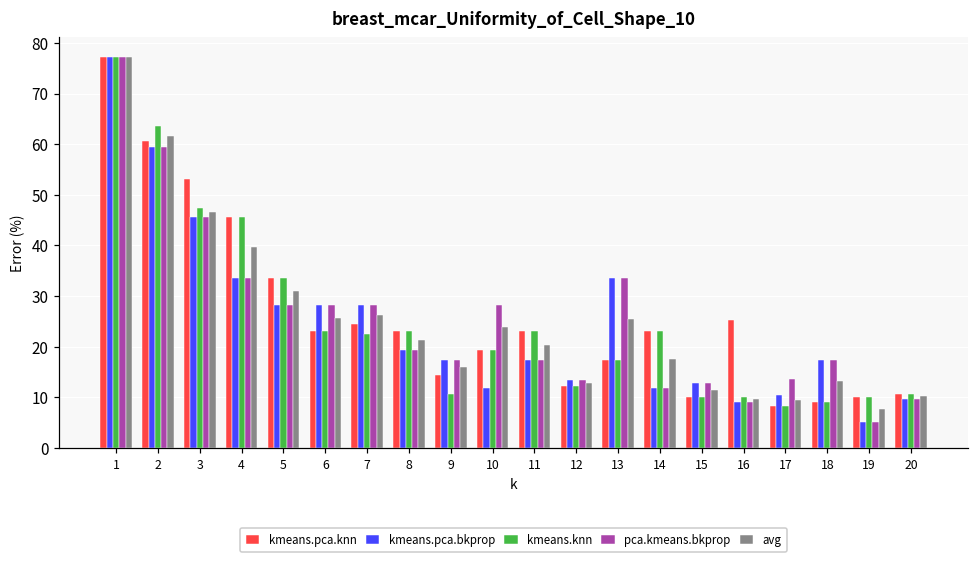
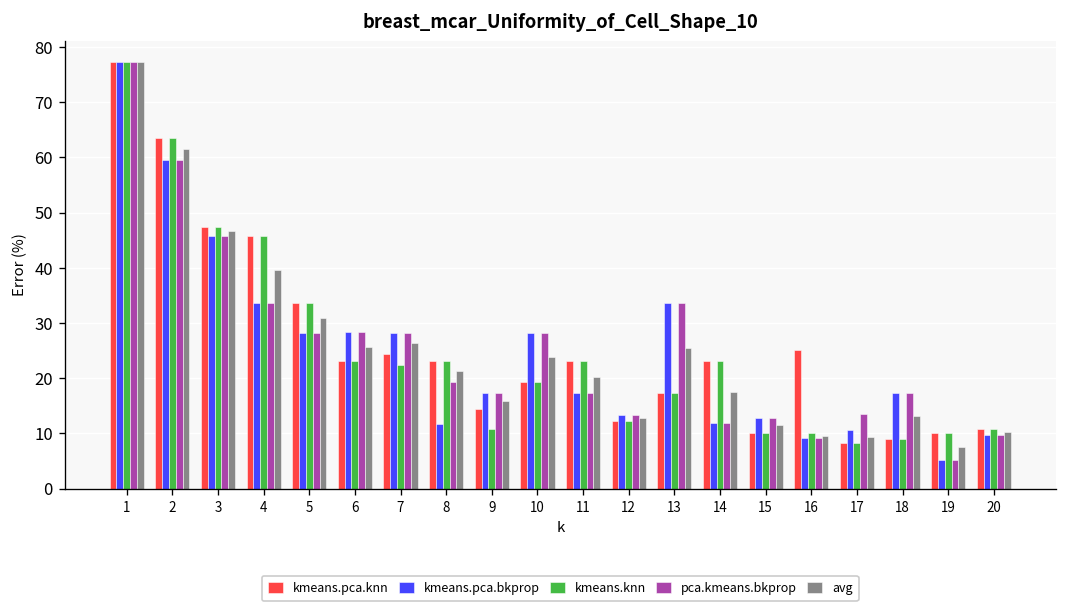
  {
    "kmeans.pca.knn": {
      "1": 77,
-     "2": 61,
-     "3": 53,
+     "2": 64,
+     "3": 47,
      "4": 46,
      "5": 34,
      "6": 23,
      "7": 24,
      "8": 23,
      "9": 14,
      "10": 19,
      "11": 23,
      "12": 12,
      "13": 17,
      "14": 23,
      "15": 10,
      "16": 25,
      "17": 8,
      "18": 9,
      "19": 10,
      "20": 11
    },
    "kmeans.pca.bkprop": {
      "1": 77,
      "2": 60,
      "3": 46,
      "4": 34,
      "5": 28,
      "6": 28,
      "7": 28,
-     "8": 19,
+     "8": 12,
      "9": 17,
-     "10": 12,
+     "10": 28,
      "11": 17,
      "12": 13,
      "13": 34,
      "14": 12,
      "15": 13,
      "16": 9,
      "17": 11,
      "18": 17,
      "19": 5,
      "20": 10
    },
    "kmeans.knn": {
      "1": 77,
      "2": 64,
      "3": 47,
      "4": 46,
      "5": 34,
      "6": 23,
      "7": 22,
      "8": 23,
      "9": 11,
      "10": 19,
      "11": 23,
      "12": 12,
      "13": 17,
      "14": 23,
      "15": 10,
      "16": 10,
      "17": 8,
      "18": 9,
      "19": 10,
      "20": 11
    },
    "pca.kmeans.bkprop": {
      "1": 77,
      "2": 60,
      "3": 46,
      "4": 34,
      "5": 28,
      "6": 28,
      "7": 28,
      "8": 19,
      "9": 17,
      "10": 28,
      "11": 17,
      "12": 13,
      "13": 34,
      "14": 12,
      "15": 13,
      "16": 9,
      "17": 14,
      "18": 17,
      "19": 5,
      "20": 10
    },
    "avg": {
      "1": 77,
      "2": 62,
      "3": 47,
      "4": 40,
      "5": 31,
      "6": 26,
      "7": 26,
      "8": 21,
      "9": 16,
      "10": 24,
      "11": 20,
      "12": 13,
      "13": 26,
      "14": 17,
      "15": 11,
      "16": 10,
      "17": 9,
      "18": 13,
      "19": 8,
      "20": 10
    }
  }
